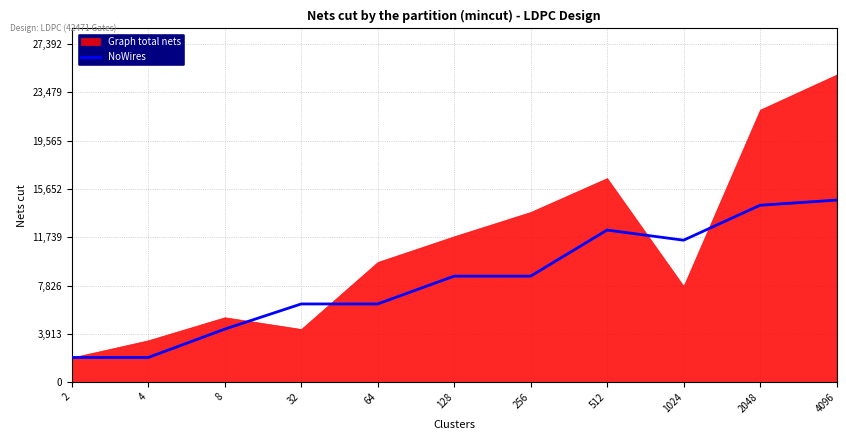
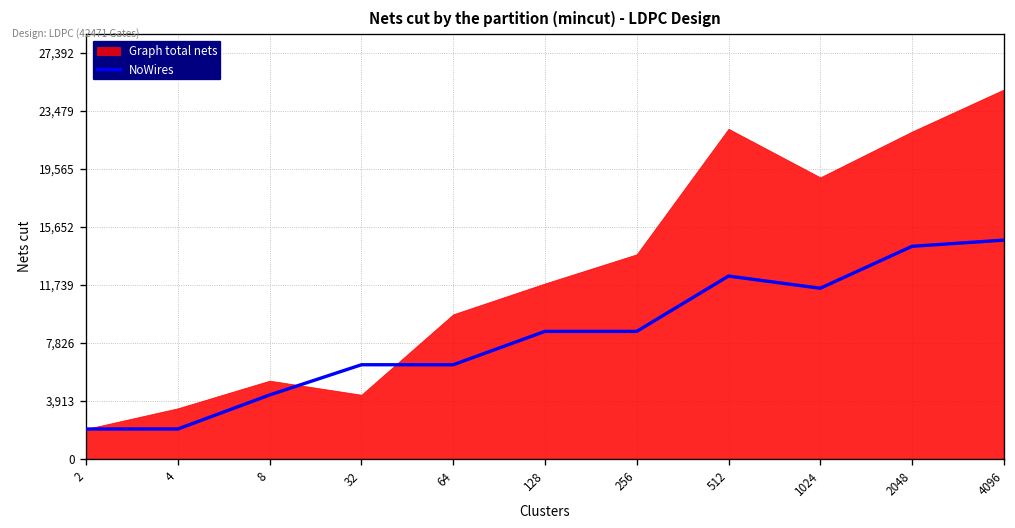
  {
    "NoWires": {
      "4": "2,000",
      "8": "4,300",
      "32": "6,300",
      "64": "6,300",
      "128": "8,600",
      "256": "8,600",
      "512": "12,300",
      "1024": "11,500",
      "2048": "14,300",
      "4096": "14,700"
    },
    "Graph total nets": {
      "4": "3,400",
      "8": "5,300",
      "32": "4,300",
      "64": "9,700",
      "128": "11,800",
      "256": "13,800",
-     "512": "16,500",
-     "1024": "7,800",
+     "512": "22,300",
+     "1024": "19,000",
      "2048": "22,100",
      "4096": "24,900"
    }
  }
